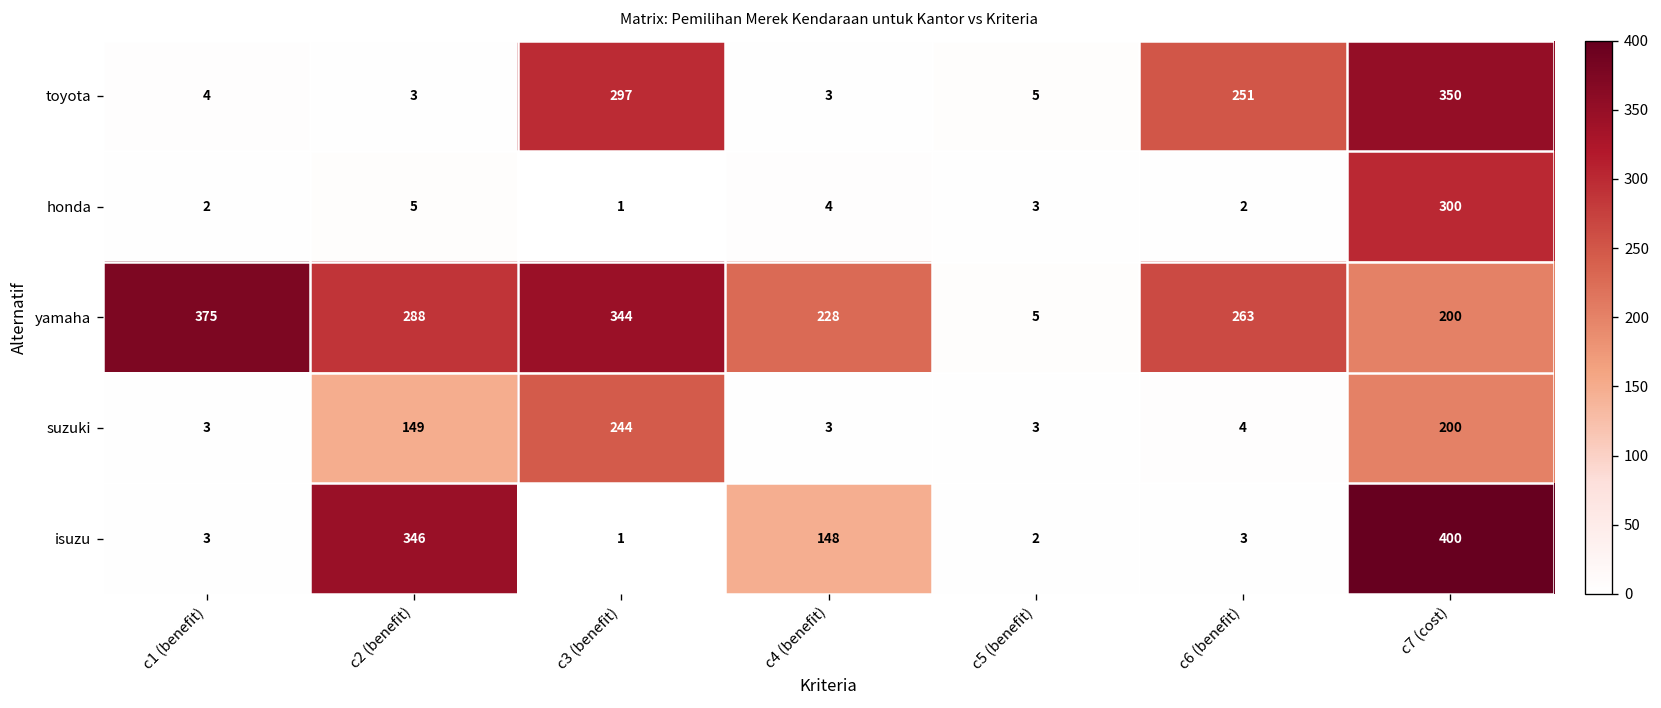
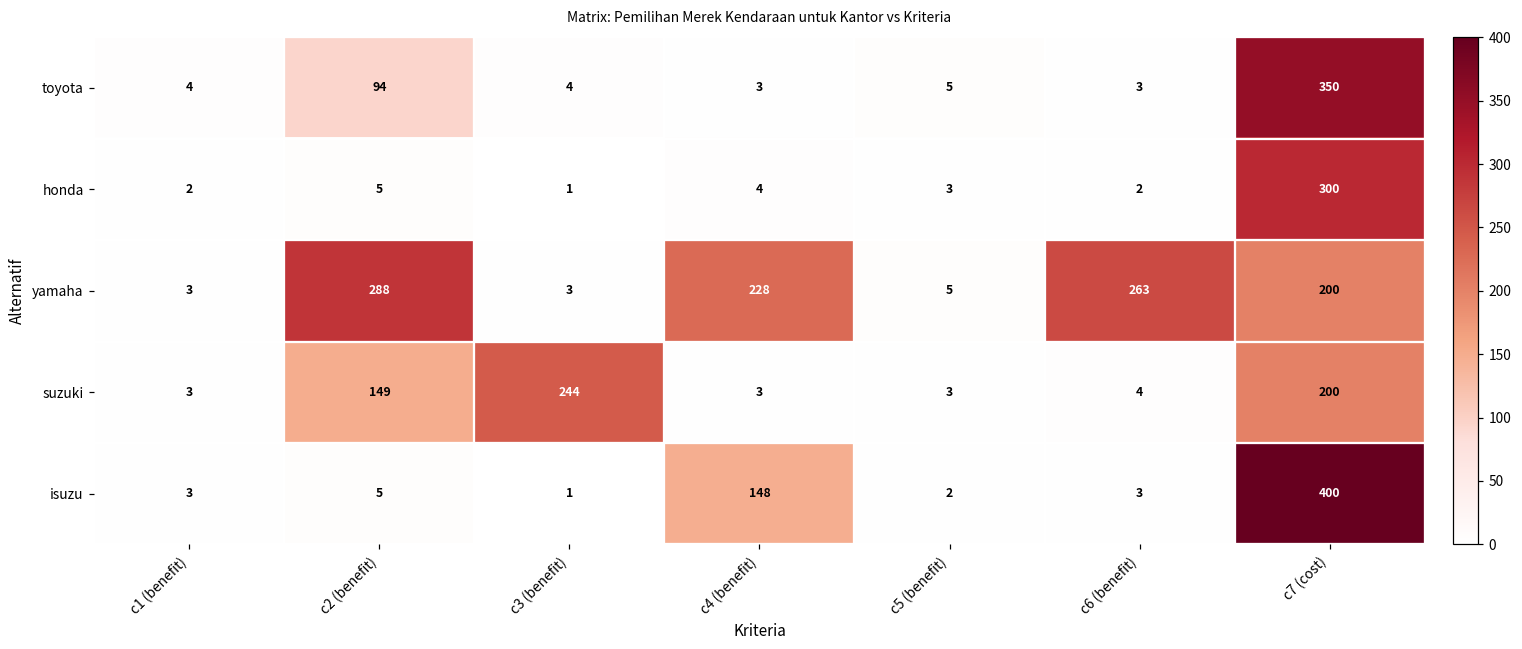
  {
    "toyota": {
      "c1 (benefit)": 4,
-     "c2 (benefit)": 3,
-     "c3 (benefit)": 297,
+     "c2 (benefit)": 94,
+     "c3 (benefit)": 4,
      "c4 (benefit)": 3,
      "c5 (benefit)": 5,
-     "c6 (benefit)": 251,
+     "c6 (benefit)": 3,
      "c7 (cost)": 350
    },
    "honda": {
      "c1 (benefit)": 2,
      "c2 (benefit)": 5,
      "c3 (benefit)": 1,
      "c4 (benefit)": 4,
      "c5 (benefit)": 3,
      "c6 (benefit)": 2,
      "c7 (cost)": 300
    },
    "yamaha": {
-     "c1 (benefit)": 375,
+     "c1 (benefit)": 3,
      "c2 (benefit)": 288,
-     "c3 (benefit)": 344,
+     "c3 (benefit)": 3,
      "c4 (benefit)": 228,
      "c5 (benefit)": 5,
      "c6 (benefit)": 263,
      "c7 (cost)": 200
    },
    "suzuki": {
      "c1 (benefit)": 3,
      "c2 (benefit)": 149,
      "c3 (benefit)": 244,
      "c4 (benefit)": 3,
      "c5 (benefit)": 3,
      "c6 (benefit)": 4,
      "c7 (cost)": 200
    },
    "isuzu": {
      "c1 (benefit)": 3,
-     "c2 (benefit)": 346,
+     "c2 (benefit)": 5,
      "c3 (benefit)": 1,
      "c4 (benefit)": 148,
      "c5 (benefit)": 2,
      "c6 (benefit)": 3,
      "c7 (cost)": 400
    }
  }
